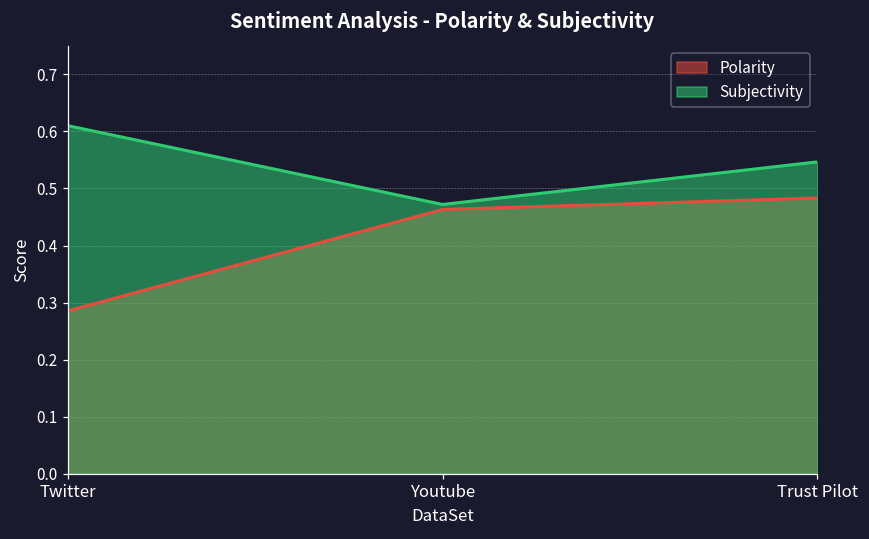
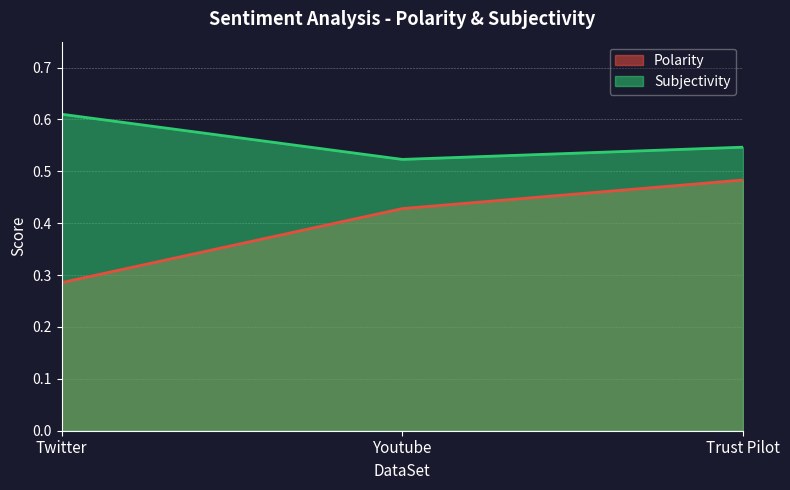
  {
    "Polarity": {
      "Twitter": 0.29,
-     "Youtube": 0.46,
+     "Youtube": 0.43,
      "Trust Pilot": 0.48
    },
    "Subjectivity": {
      "Twitter": 0.61,
-     "Youtube": 0.47,
+     "Youtube": 0.52,
      "Trust Pilot": 0.55
    }
  }
